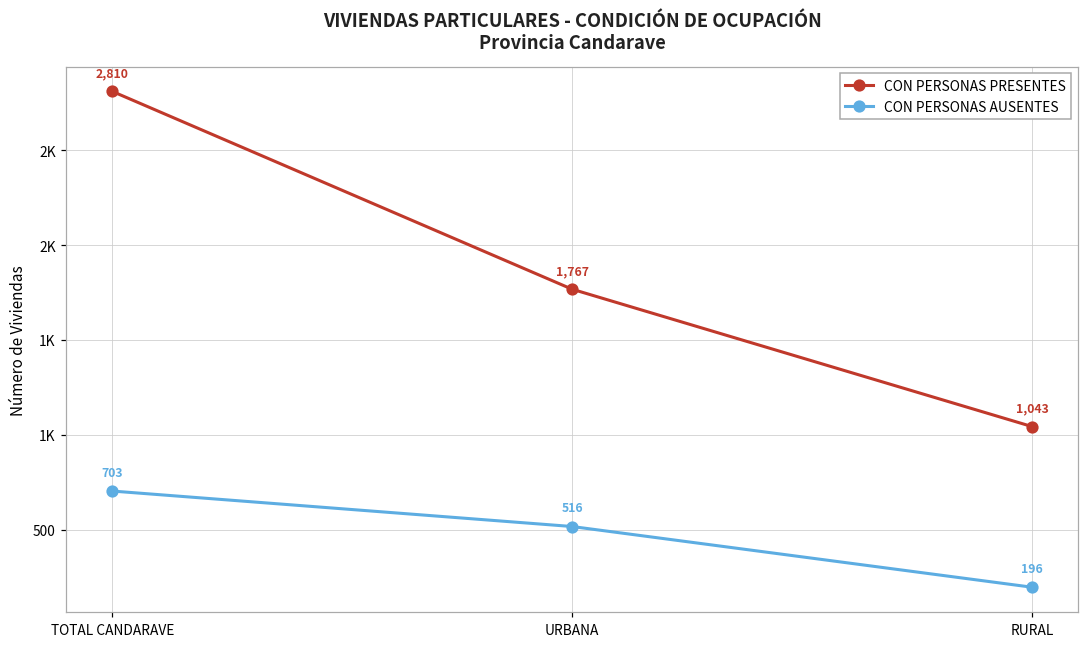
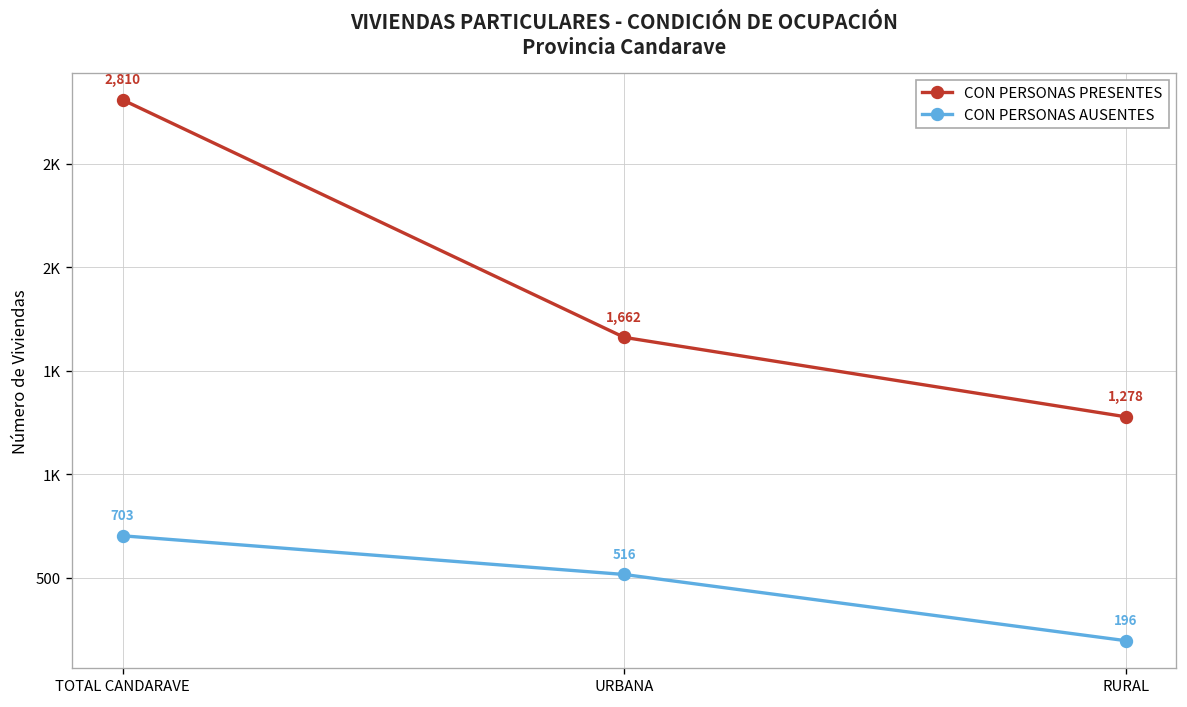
  {
    "CON PERSONAS PRESENTES": {
      "TOTAL CANDARAVE": "2,810",
-     "URBANA": "1,767",
-     "RURAL": "1,043"
+     "URBANA": "1,662",
+     "RURAL": "1,278"
    },
    "CON PERSONAS AUSENTES": {
      "TOTAL CANDARAVE": "703",
      "URBANA": "516",
      "RURAL": "196"
    }
  }
